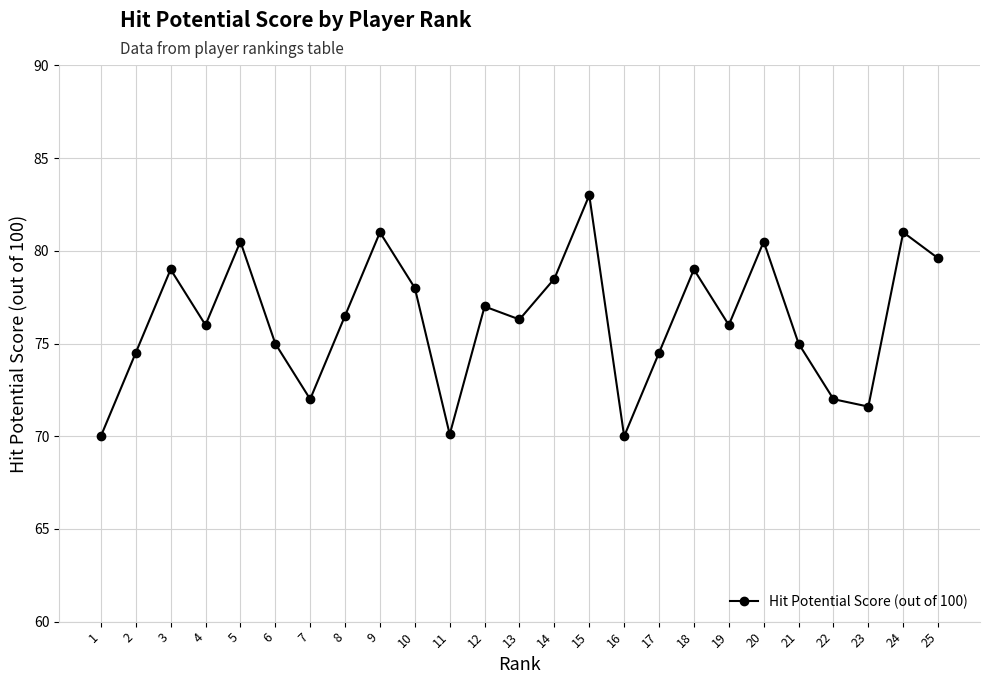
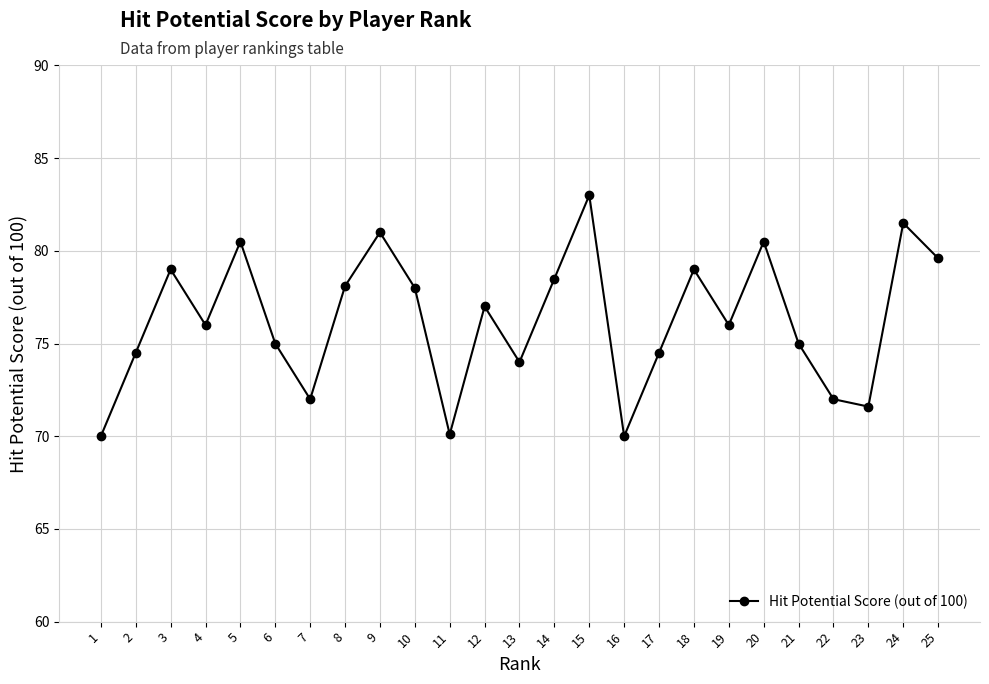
  {
    "1": 70.0,
    "2": 74.5,
    "3": 79.0,
    "4": 76.0,
    "5": 80.5,
    "6": 75.0,
    "7": 72.0,
-   "8": 76.5,
+   "8": 78.1,
    "9": 81.0,
    "10": 78.0,
    "11": 70.1,
    "12": 77.0,
-   "13": 76.3,
+   "13": 74.0,
    "14": 78.5,
    "15": 83.0,
    "16": 70.0,
    "17": 74.5,
    "18": 79.0,
    "19": 76.0,
    "20": 80.5,
    "21": 75.0,
    "22": 72.0,
    "23": 71.6,
-   "24": 81.0,
+   "24": 81.5,
    "25": 79.6
  }
